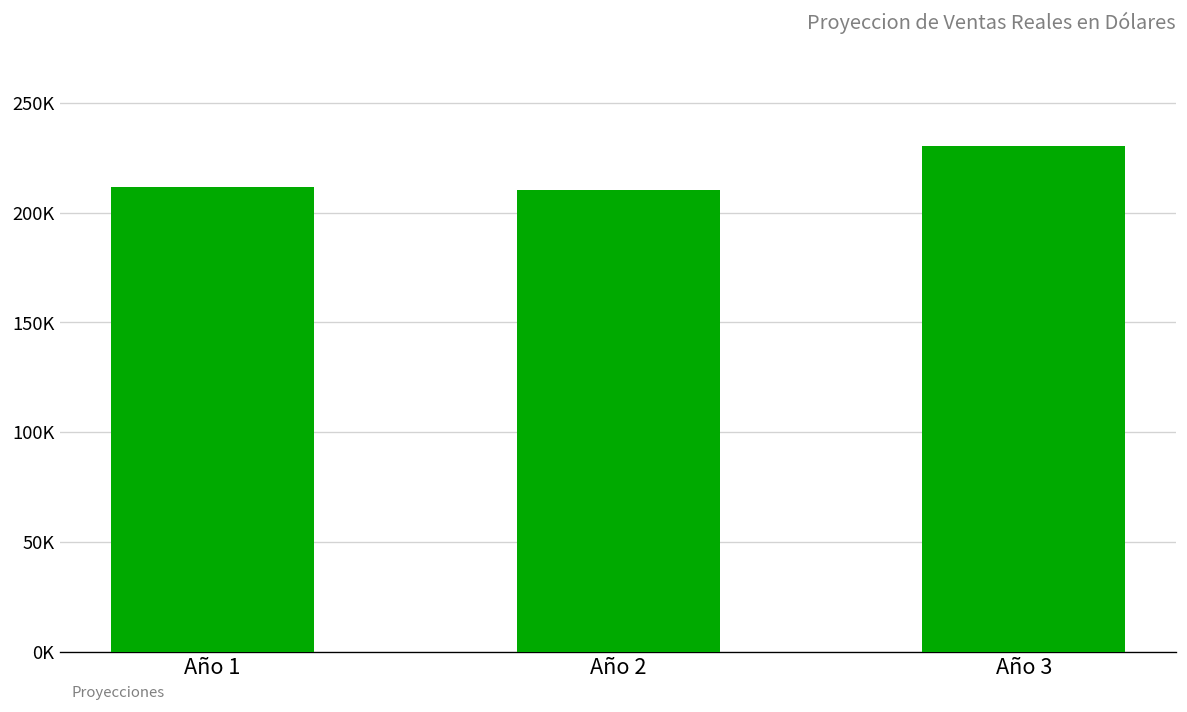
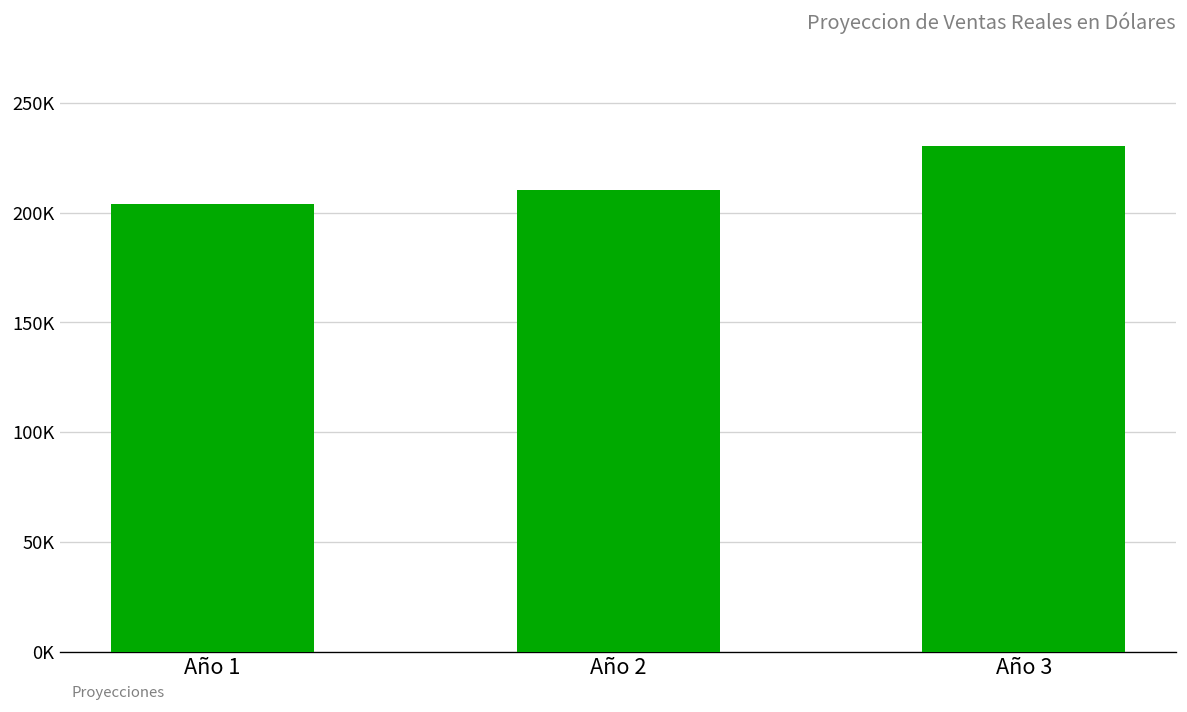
  {
-   "Año 1": 212000,
+   "Año 1": 204000,
    "Año 2": 211000,
    "Año 3": 230000
  }
